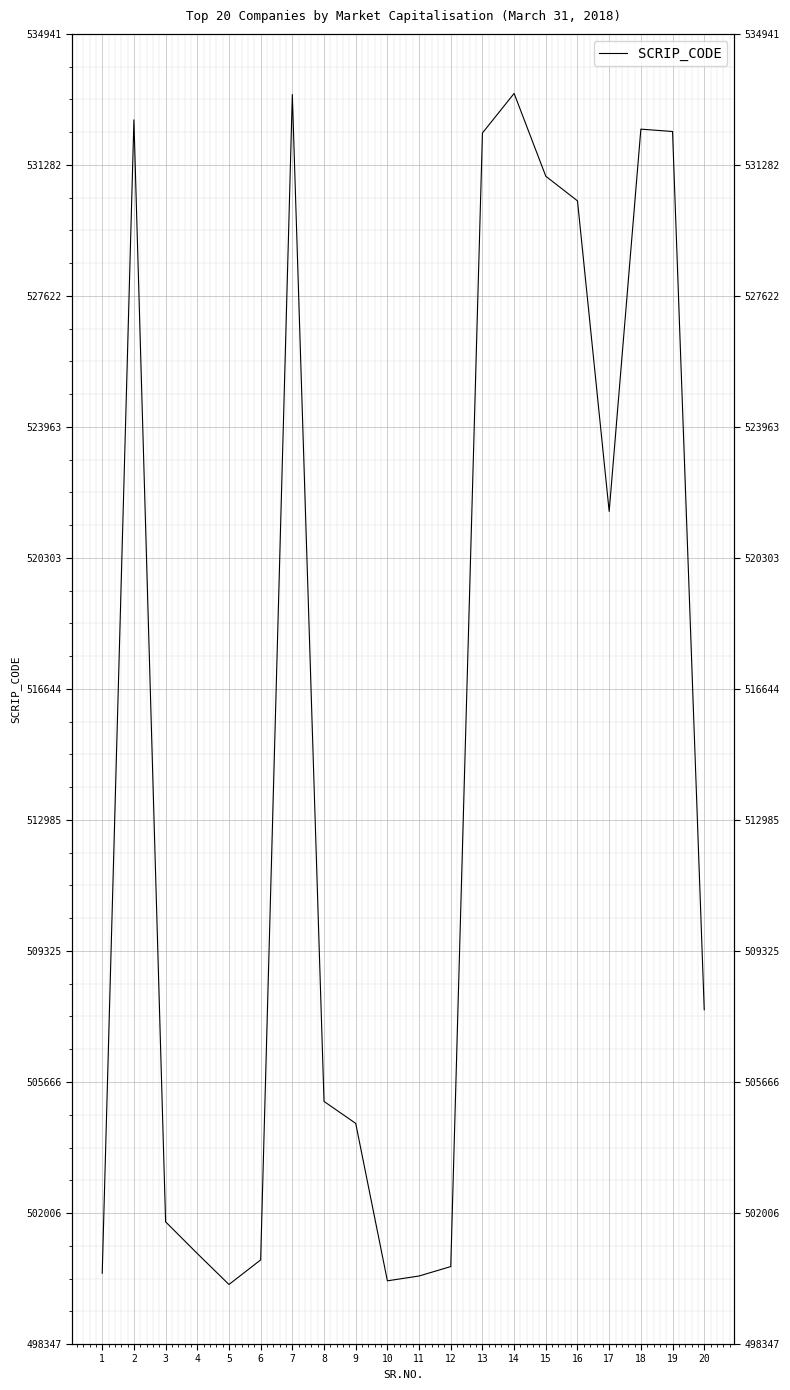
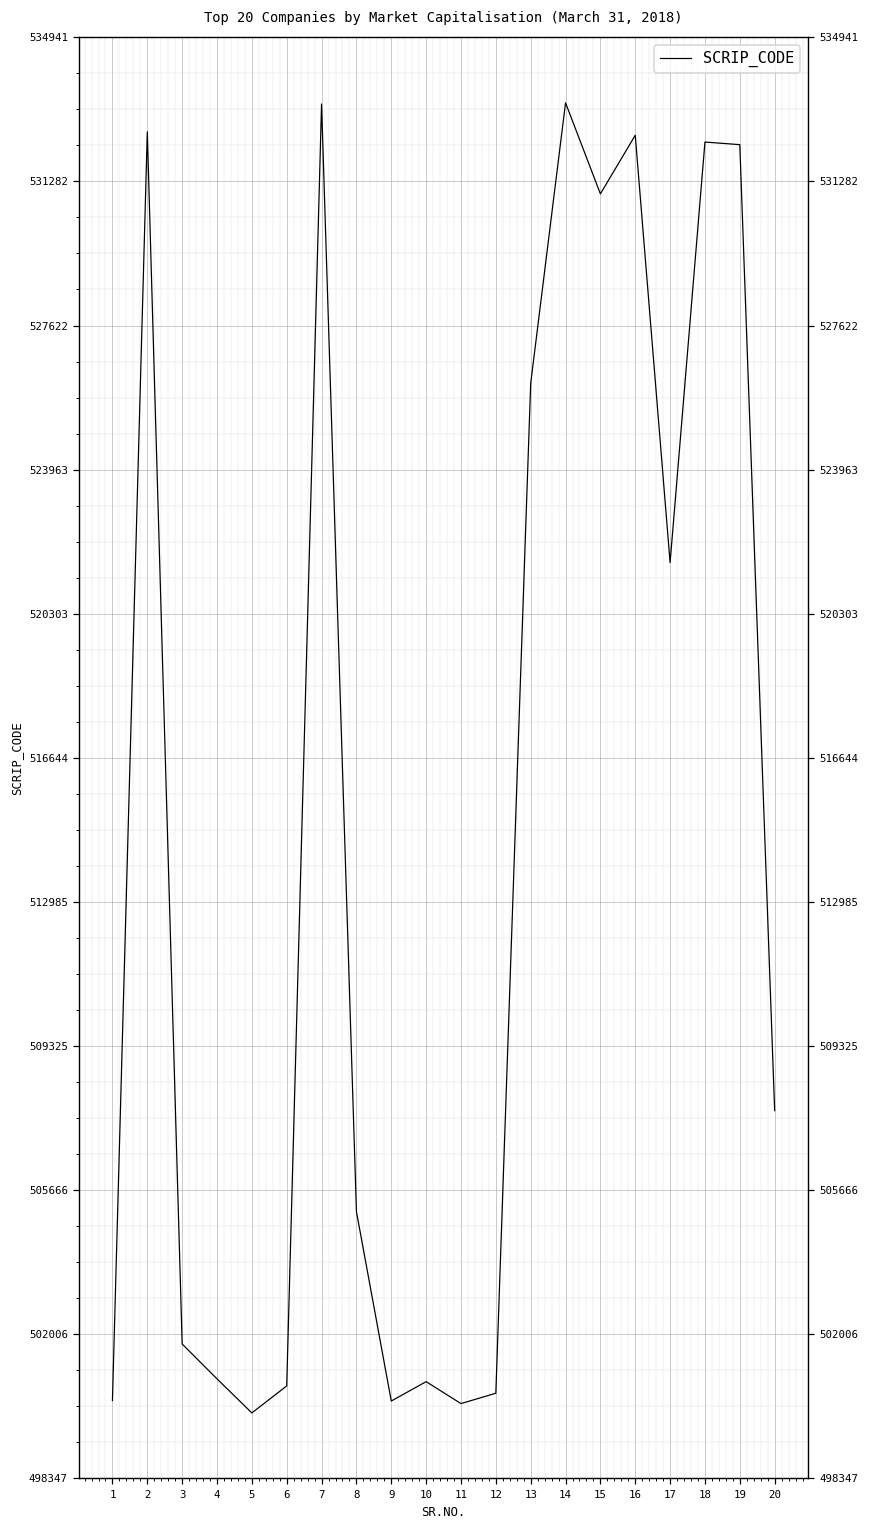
  {
    "1": 500300,
    "2": 532500,
    "3": 501800,
    "4": 500900,
    "5": 500000,
    "6": 500700,
    "7": 533200,
    "8": 505100,
-   "9": 504500,
-   "10": 500100,
+   "9": 500300,
+   "10": 500800,
    "11": 500200,
    "12": 500500,
-   "13": 532200,
+   "13": 526200,
    "14": 533300,
    "15": 531000,
-   "16": 530300,
+   "16": 532500,
    "17": 521600,
    "18": 532300,
    "19": 532200,
    "20": 507700
  }
